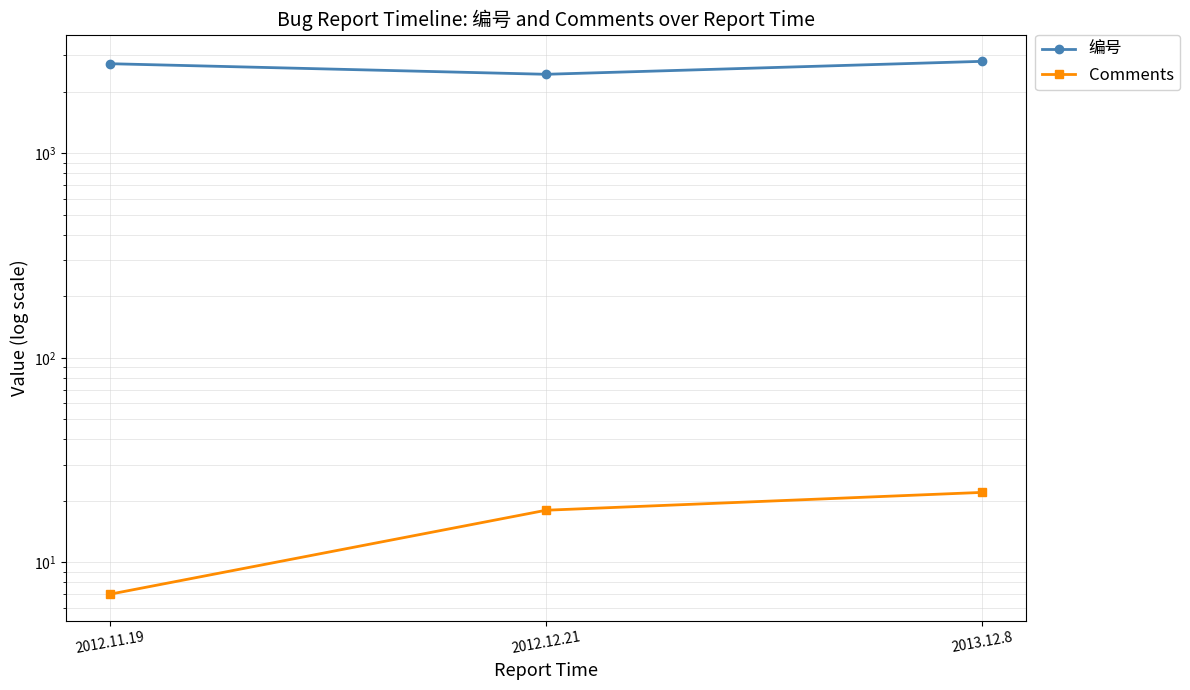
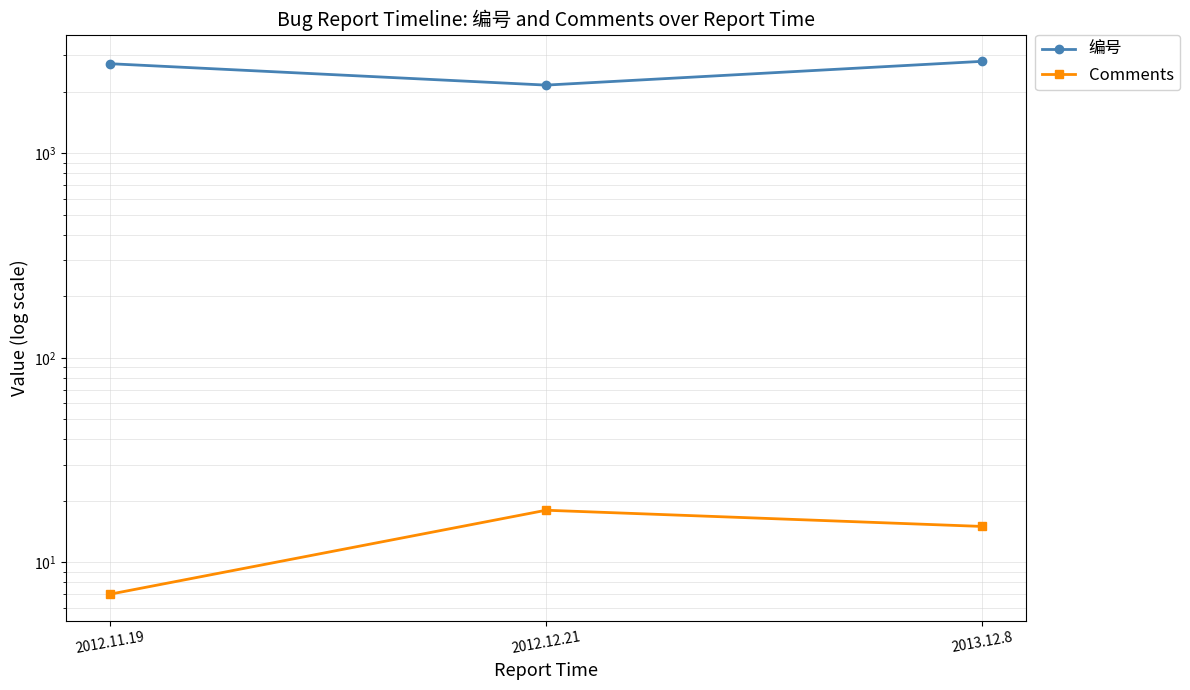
  {
    "编号": {
      "2012.11.19": 2700,
-     "2012.12.21": 2400,
+     "2012.12.21": 2200,
      "2013.12.8": 2800
    },
    "Comments": {
      "2012.11.19": 7,
      "2012.12.21": 18,
-     "2013.12.8": 22
+     "2013.12.8": 15
    }
  }
